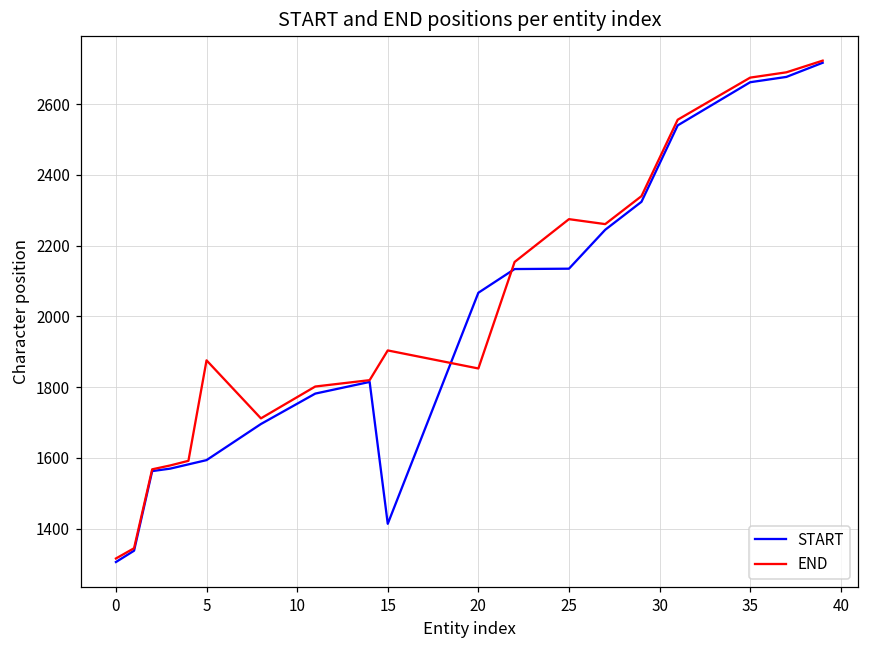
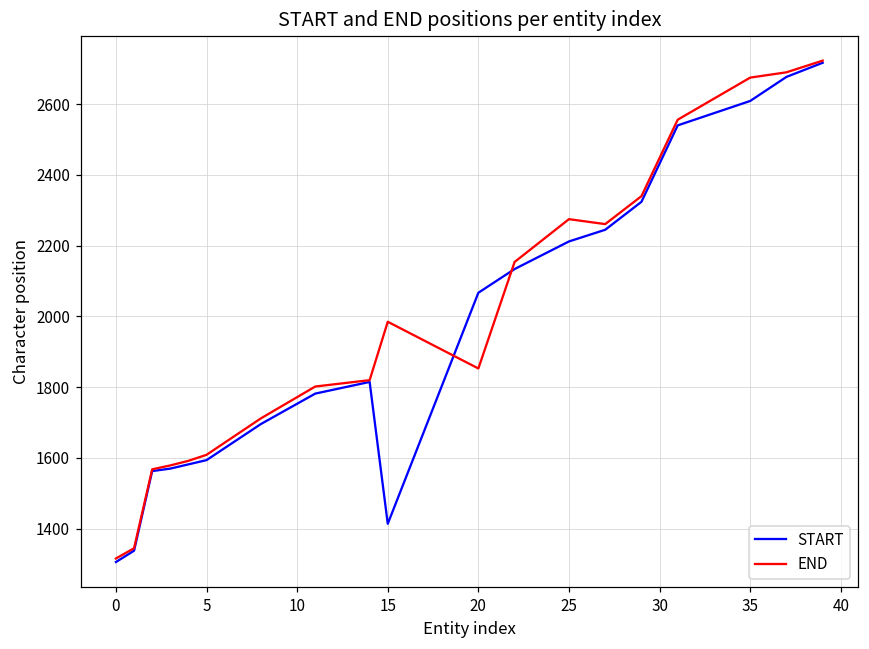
  {
    "START": {
      "0": 1310,
      "5": 1590,
      "15": 1410,
      "20": 2070,
-     "25": 2140,
-     "35": 2660
+     "25": 2210,
+     "35": 2610
    },
    "END": {
      "0": 1320,
-     "5": 1880,
-     "15": 1900,
+     "5": 1610,
+     "15": 1990,
      "20": 1850,
      "25": 2280,
      "35": 2680
    }
  }
